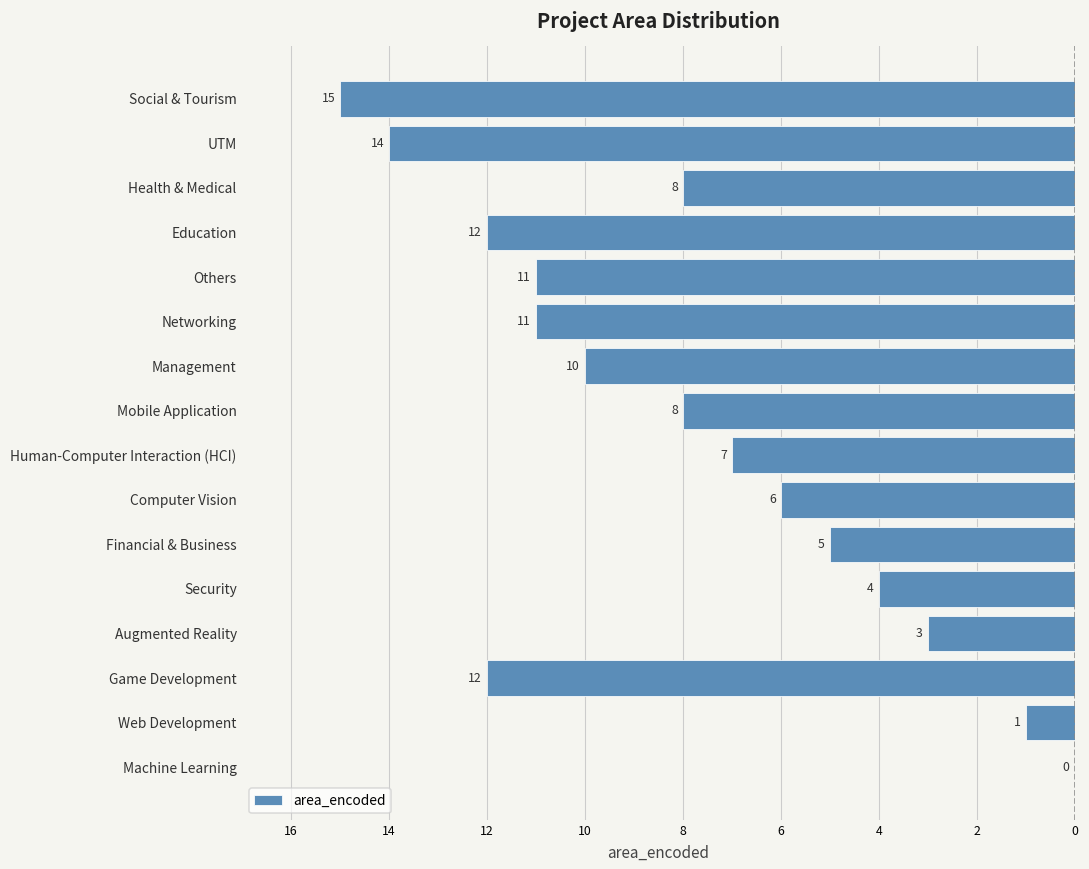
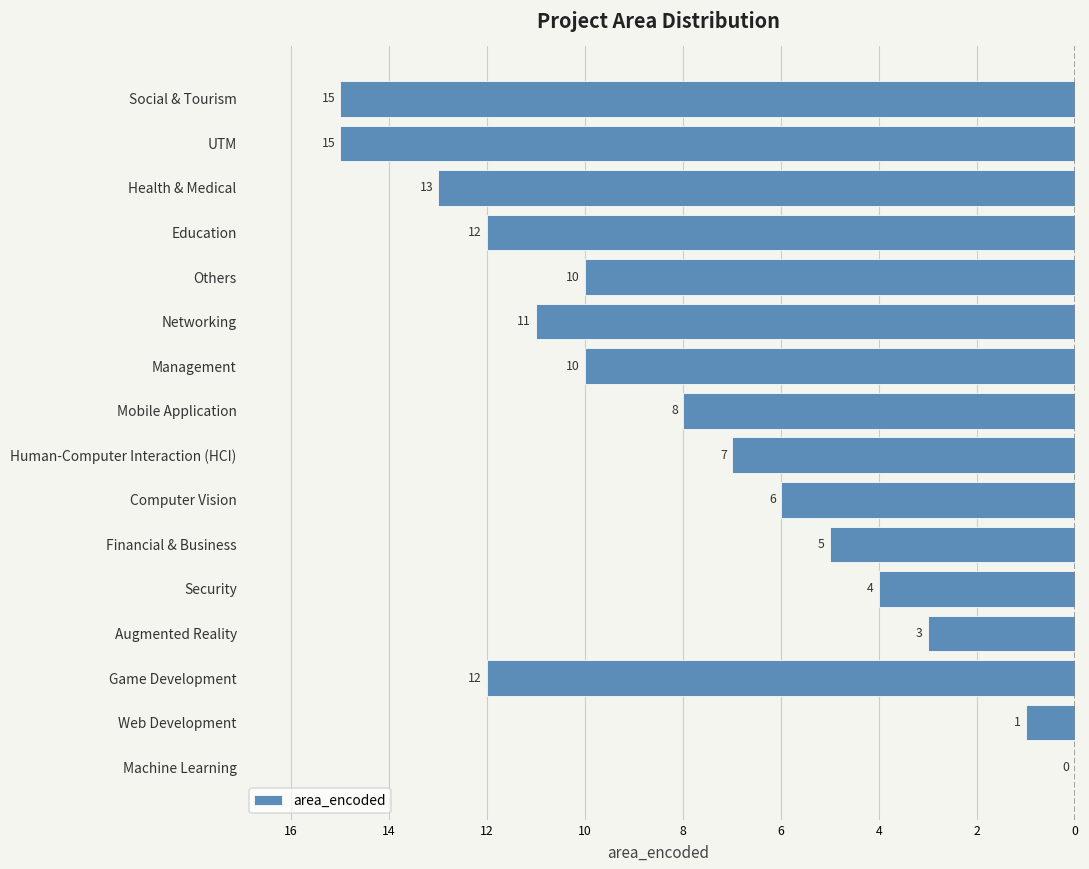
  {
-   "UTM": 14,
-   "Health & Medical": 8,
-   "Others": 11,
+   "UTM": 15,
+   "Health & Medical": 13,
+   "Others": 10,
    "Machine Learning": 0
  }
